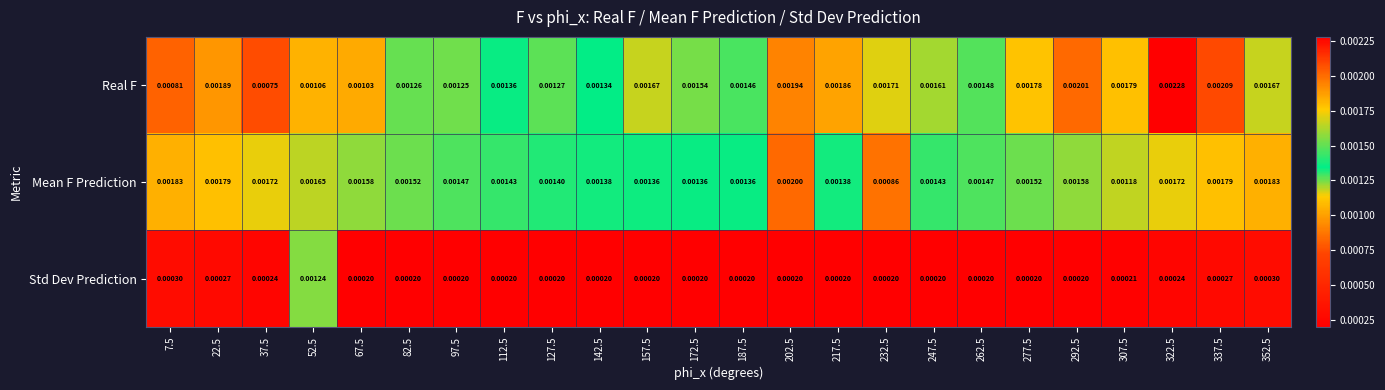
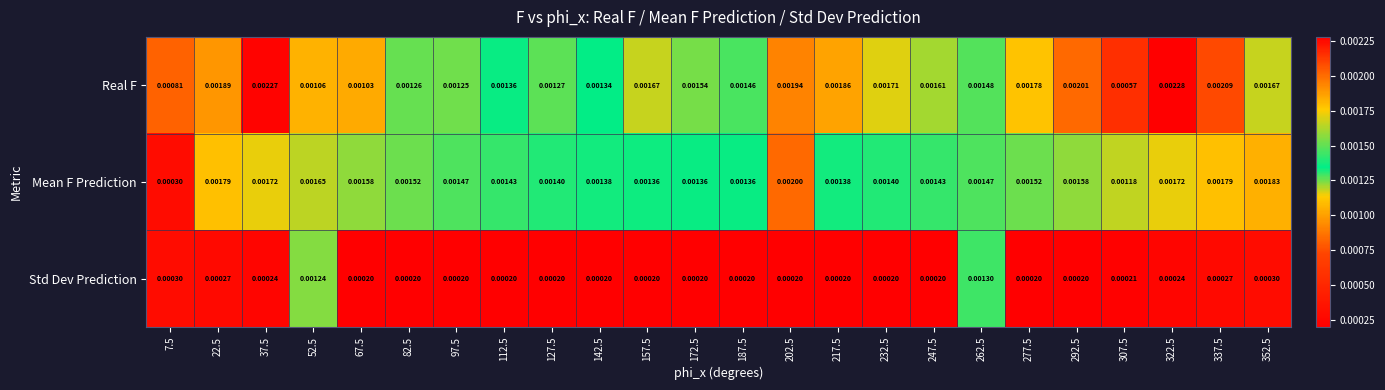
  {
    "Real F": {
      "7.5": 0.00081,
      "22.5": 0.00189,
-     "37.5": 0.00075,
+     "37.5": 0.00227,
      "52.5": 0.00106,
      "67.5": 0.00103,
      "82.5": 0.00126,
      "97.5": 0.00125,
      "112.5": 0.00136,
      "127.5": 0.00127,
      "142.5": 0.00134,
      "157.5": 0.00167,
      "172.5": 0.00154,
      "187.5": 0.00146,
      "202.5": 0.00194,
      "217.5": 0.00186,
      "232.5": 0.00171,
      "247.5": 0.00161,
      "262.5": 0.00148,
      "277.5": 0.00178,
      "292.5": 0.00201,
-     "307.5": 0.00179,
+     "307.5": 0.00057,
      "322.5": 0.00228,
      "337.5": 0.00209,
      "352.5": 0.00167
    },
    "Mean F Prediction": {
-     "7.5": 0.00183,
+     "7.5": 0.00030,
      "22.5": 0.00179,
      "37.5": 0.00172,
      "52.5": 0.00165,
      "67.5": 0.00158,
      "82.5": 0.00152,
      "97.5": 0.00147,
      "112.5": 0.00143,
      "127.5": 0.00140,
      "142.5": 0.00138,
      "157.5": 0.00136,
      "172.5": 0.00136,
      "187.5": 0.00136,
      "202.5": 0.00200,
      "217.5": 0.00138,
-     "232.5": 0.00086,
+     "232.5": 0.00140,
      "247.5": 0.00143,
      "262.5": 0.00147,
      "277.5": 0.00152,
      "292.5": 0.00158,
      "307.5": 0.00118,
      "322.5": 0.00172,
      "337.5": 0.00179,
      "352.5": 0.00183
    },
    "Std Dev Prediction": {
      "7.5": 0.00030,
      "22.5": 0.00027,
      "37.5": 0.00024,
      "52.5": 0.00124,
      "67.5": 0.00020,
      "82.5": 0.00020,
      "97.5": 0.00020,
      "112.5": 0.00020,
      "127.5": 0.00020,
      "142.5": 0.00020,
      "157.5": 0.00020,
      "172.5": 0.00020,
      "187.5": 0.00020,
      "202.5": 0.00020,
      "217.5": 0.00020,
      "232.5": 0.00020,
      "247.5": 0.00020,
-     "262.5": 0.00020,
+     "262.5": 0.00130,
      "277.5": 0.00020,
      "292.5": 0.00020,
      "307.5": 0.00021,
      "322.5": 0.00024,
      "337.5": 0.00027,
      "352.5": 0.00030
    }
  }
